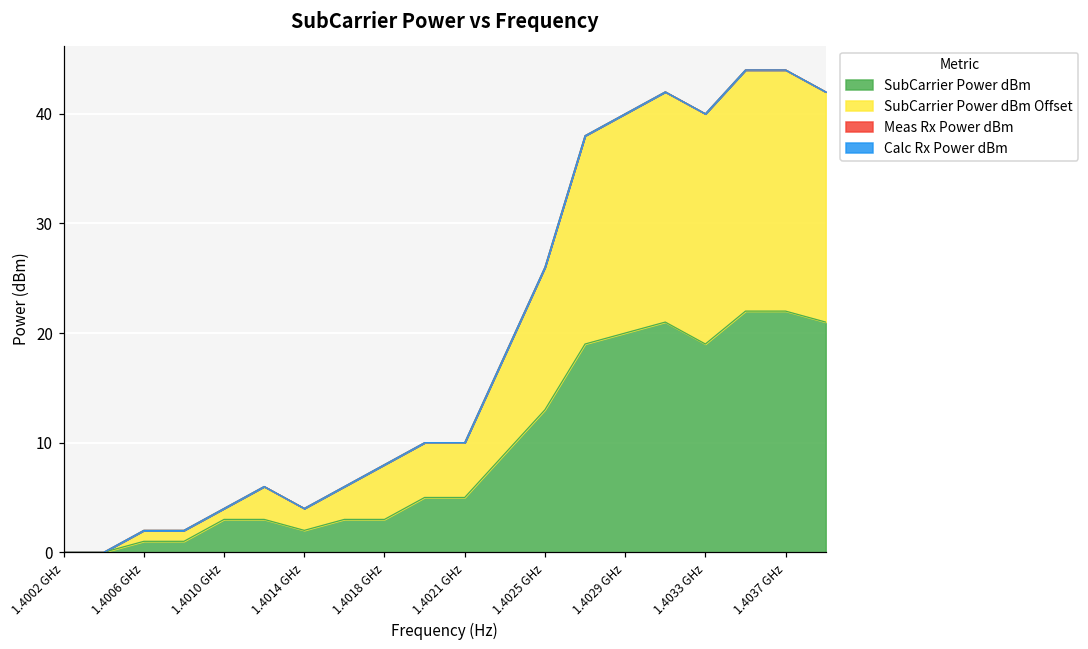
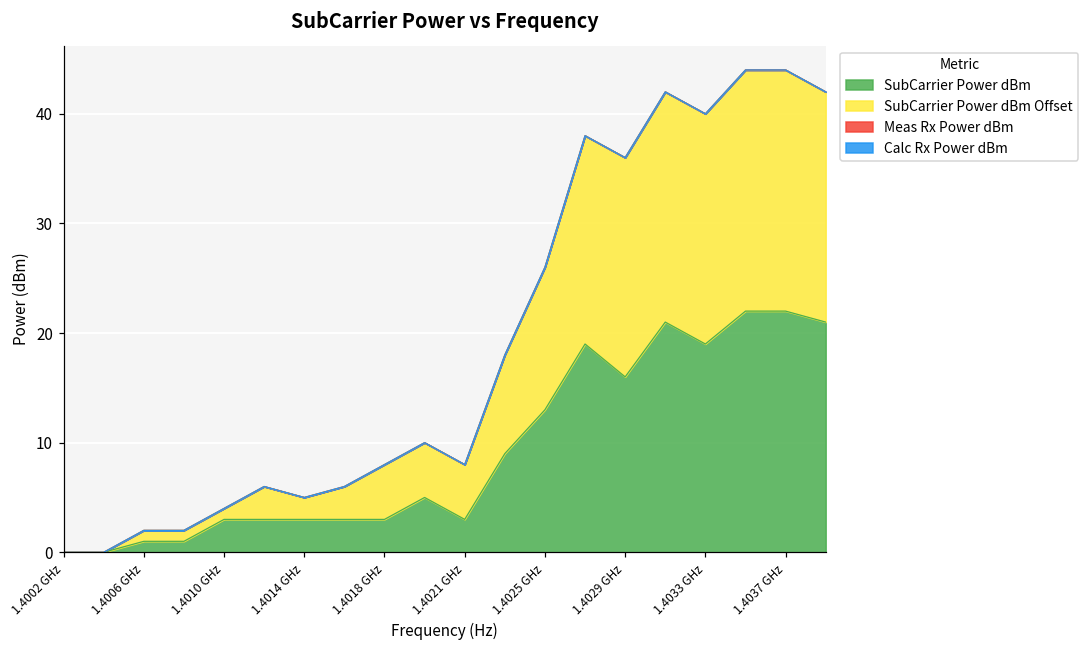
  {
    "SubCarrier Power dBm": {
      "1.4006 GHz": 1,
      "1.4010 GHz": 3,
-     "1.4014 GHz": 2,
+     "1.4014 GHz": 3,
      "1.4018 GHz": 3,
-     "1.4021 GHz": 5,
+     "1.4021 GHz": 3,
      "1.4025 GHz": 13,
-     "1.4029 GHz": 20,
+     "1.4029 GHz": 16,
      "1.4033 GHz": 19,
      "1.4037 GHz": 22
    }
  }
